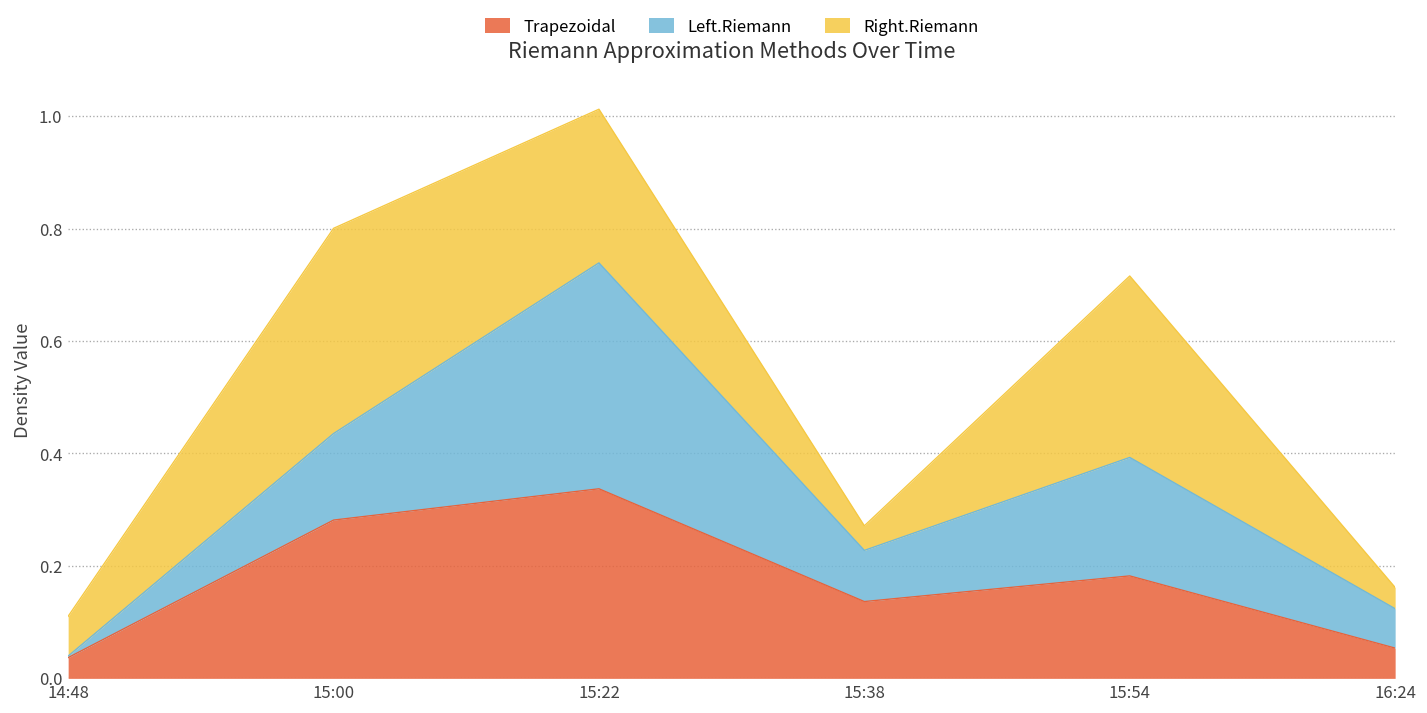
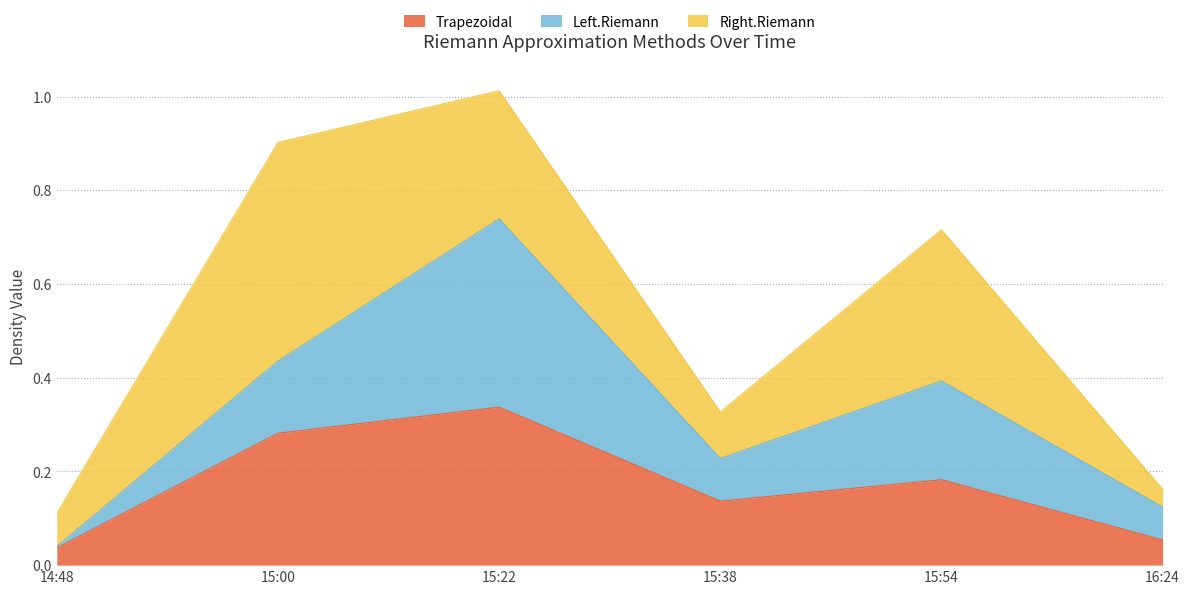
  {
    "Trapezoidal": {
      "15:00": 0.28,
      "15:22": 0.34,
      "15:38": 0.14,
      "15:54": 0.18,
      "16:24": 0.05
    },
    "Left.Riemann": {
      "15:00": 0.15,
      "15:22": 0.40,
      "15:38": 0.09,
      "15:54": 0.21,
      "16:24": 0.07
    },
    "Right.Riemann": {
      "14:48": 0.07,
-     "15:00": 0.36,
+     "15:00": 0.47,
      "15:22": 0.27,
-     "15:38": 0.04,
+     "15:38": 0.10,
      "15:54": 0.32,
      "16:24": 0.04
    }
  }
